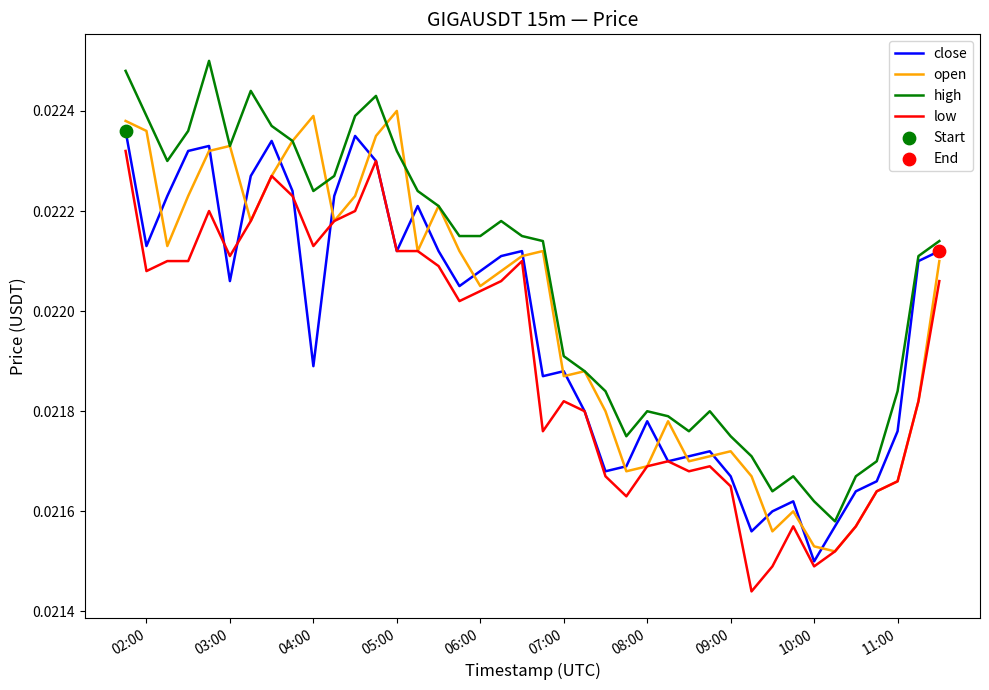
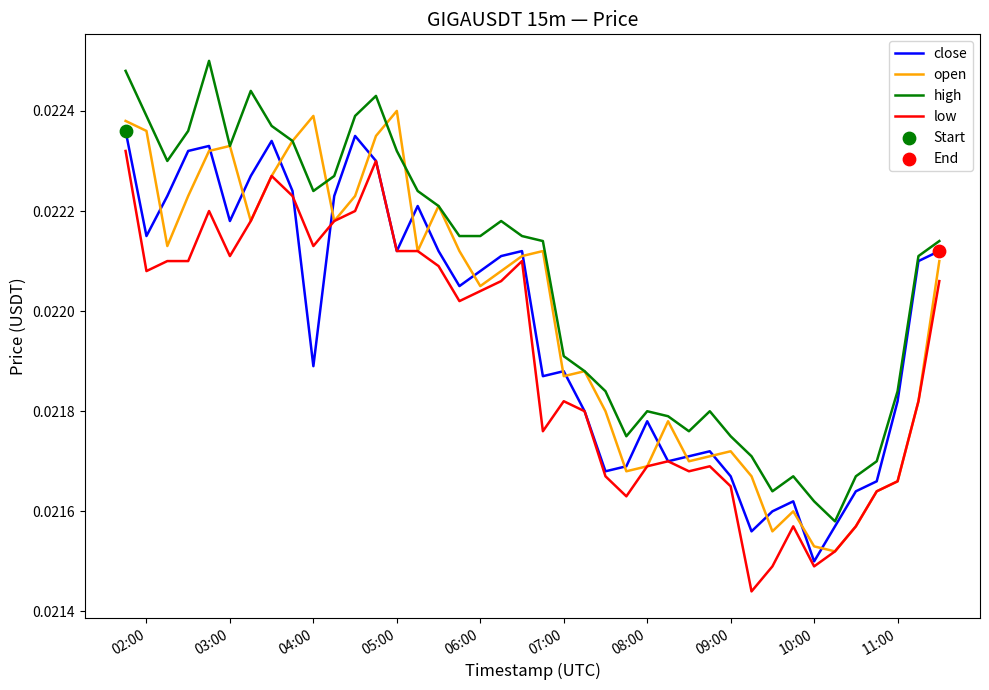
  {
    "close": {
-     "02:00": 0.02213,
-     "03:00": 0.02206,
+     "02:00": 0.02215,
+     "03:00": 0.02218,
      "04:00": 0.02189,
      "06:00": 0.02208,
      "07:00": 0.02188,
      "08:00": 0.02178,
      "09:00": 0.02167,
      "10:00": 0.02150,
-     "11:00": 0.02176
+     "11:00": 0.02182
    },
    "open": {
      "02:00": 0.02236,
      "04:00": 0.02239,
      "05:00": 0.02240,
      "06:00": 0.02205,
      "07:00": 0.02187,
      "09:00": 0.02172,
      "10:00": 0.02153
    }
  }
